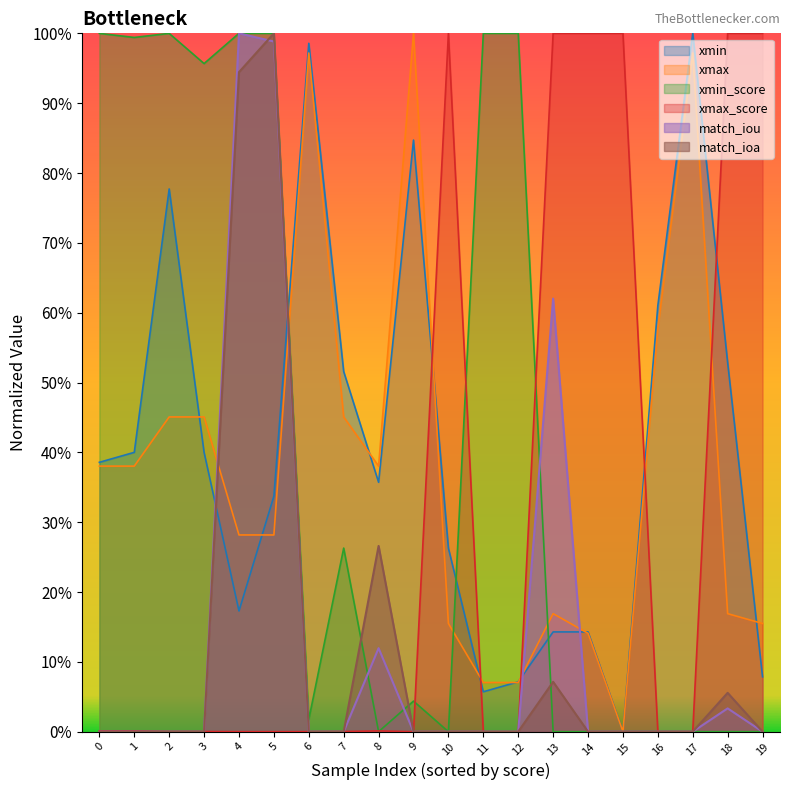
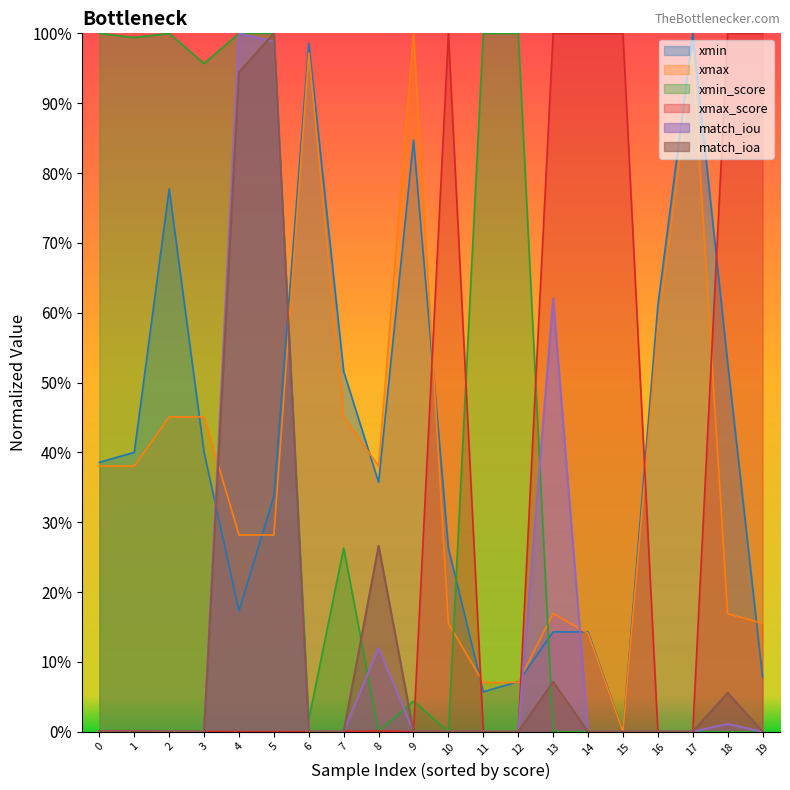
  {
    "xmin": {
      "0": "39%",
      "1": "40%",
      "2": "78%",
      "3": "40%",
      "4": "17%",
      "5": "34%",
      "6": "99%",
      "7": "52%",
      "8": "36%",
      "9": "85%",
      "10": "26%",
      "11": "6%",
      "13": "14%",
      "16": "61%",
      "17": "100%",
      "18": "53%",
      "19": "8%"
    },
    "xmin_score": {
      "0": "100%",
      "1": "99%",
      "2": "100%",
      "3": "96%",
      "6": "2%",
      "7": "26%",
      "9": "4%",
      "11": "100%",
      "12": "100%",
      "13": "0%",
      "18": "0%"
    },
    "match_iou": {
      "5": "99%",
      "8": "12%",
      "13": "62%",
-     "18": "3%"
+     "18": "1%"
    },
    "match_ioa": {
      "4": "94%",
      "8": "27%",
      "13": "7%",
      "18": "6%"
    }
  }
